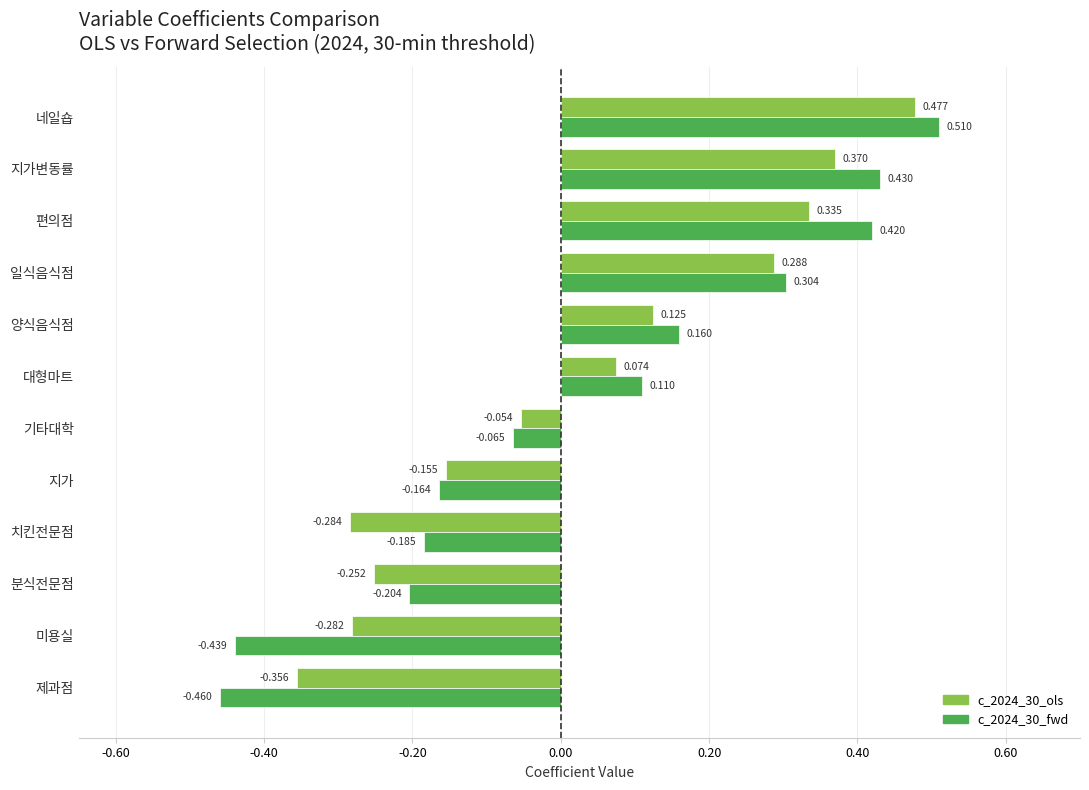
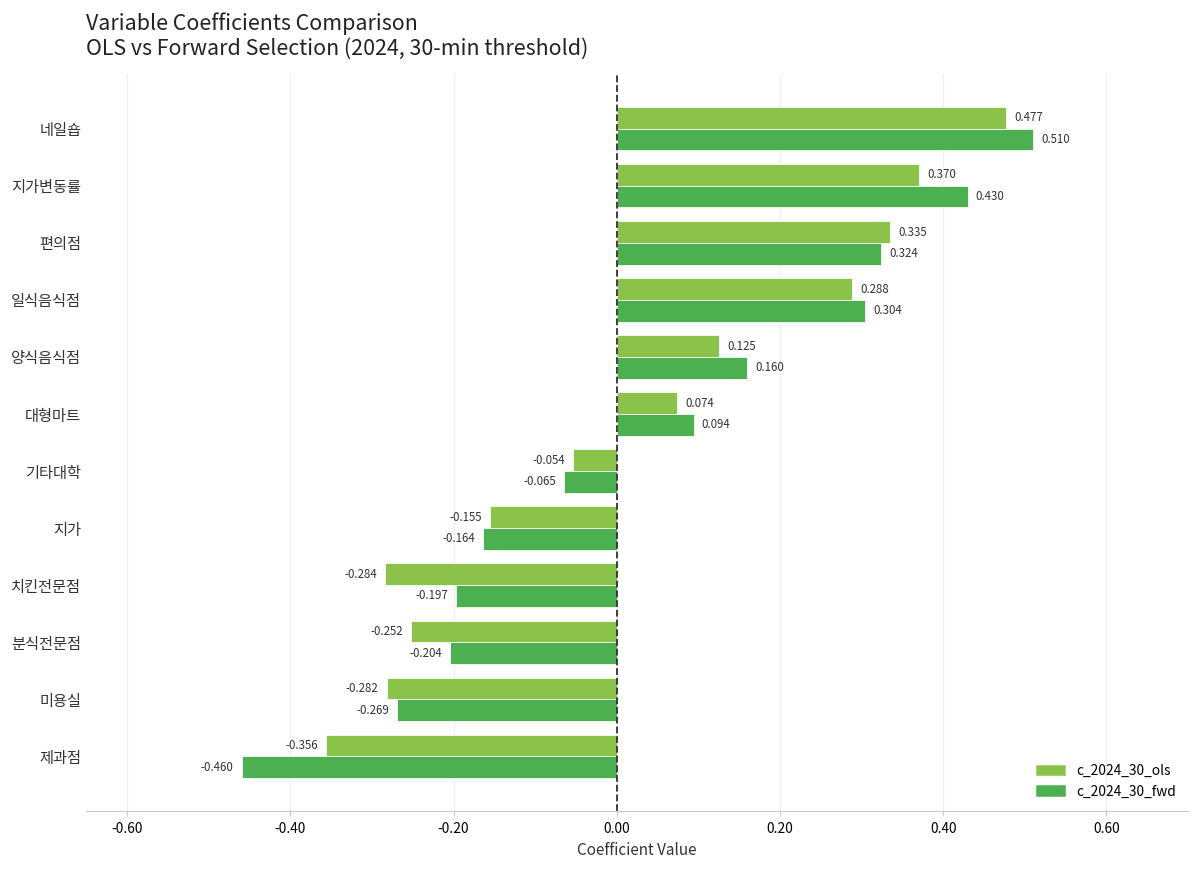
  {
    "c_2024_30_ols": {
      "네일숍": 0.477,
      "지가변동률": 0.370,
      "편의점": 0.335,
      "일식음식점": 0.288,
      "양식음식점": 0.125,
      "대형마트": 0.074,
      "기타대학": -0.054,
      "지가": -0.155,
      "치킨전문점": -0.284,
      "분식전문점": -0.252,
      "미용실": -0.282,
      "제과점": -0.356
    },
    "c_2024_30_fwd": {
      "네일숍": 0.510,
      "지가변동률": 0.430,
-     "편의점": 0.420,
+     "편의점": 0.324,
      "일식음식점": 0.304,
      "양식음식점": 0.160,
-     "대형마트": 0.110,
+     "대형마트": 0.094,
      "기타대학": -0.065,
      "지가": -0.164,
-     "치킨전문점": -0.185,
+     "치킨전문점": -0.197,
      "분식전문점": -0.204,
-     "미용실": -0.439,
+     "미용실": -0.269,
      "제과점": -0.460
    }
  }
